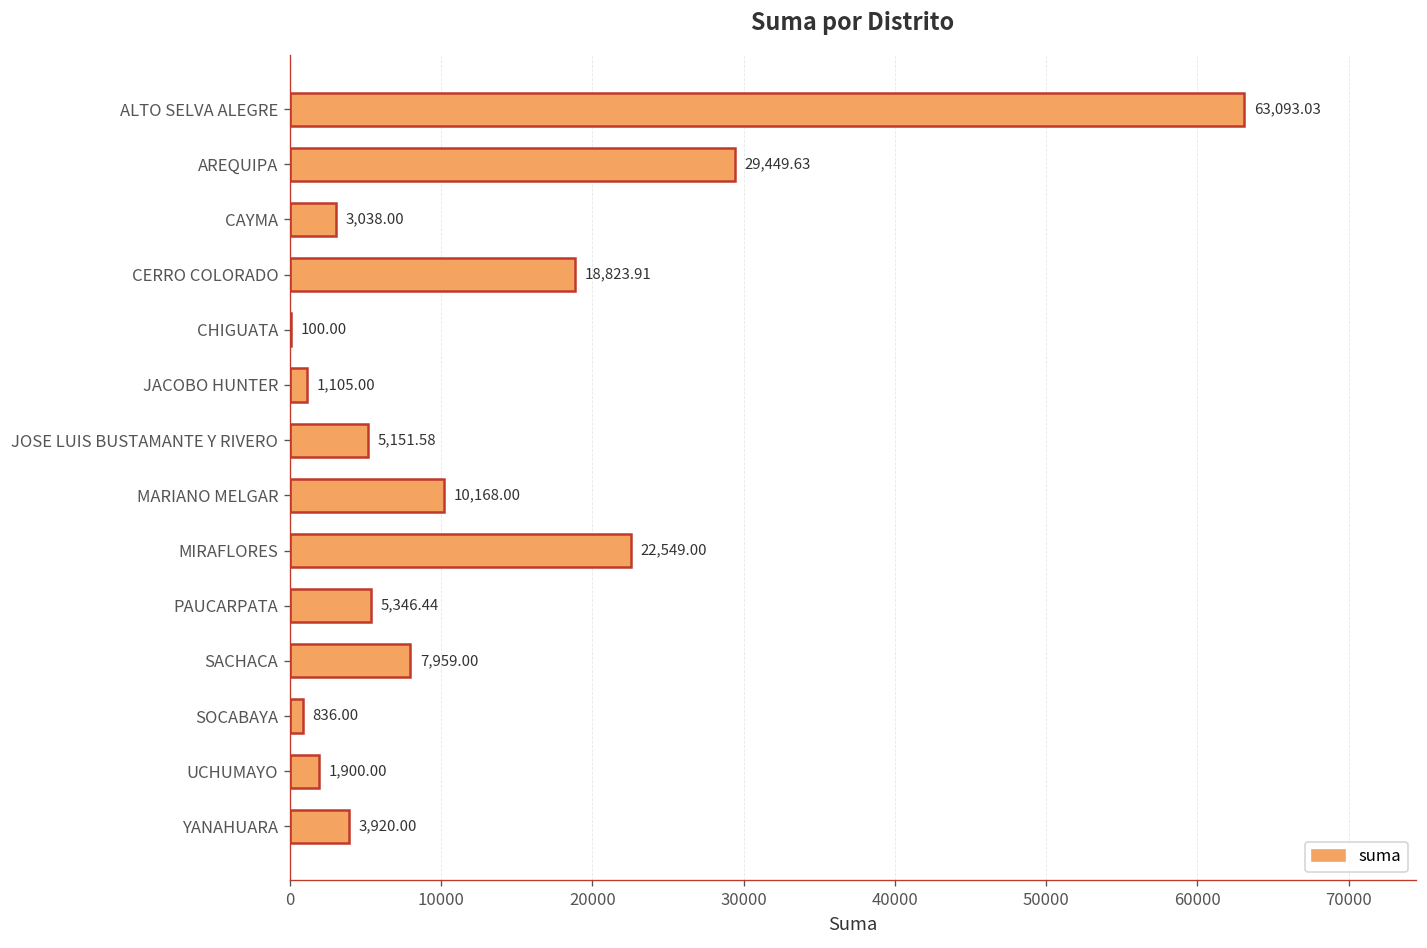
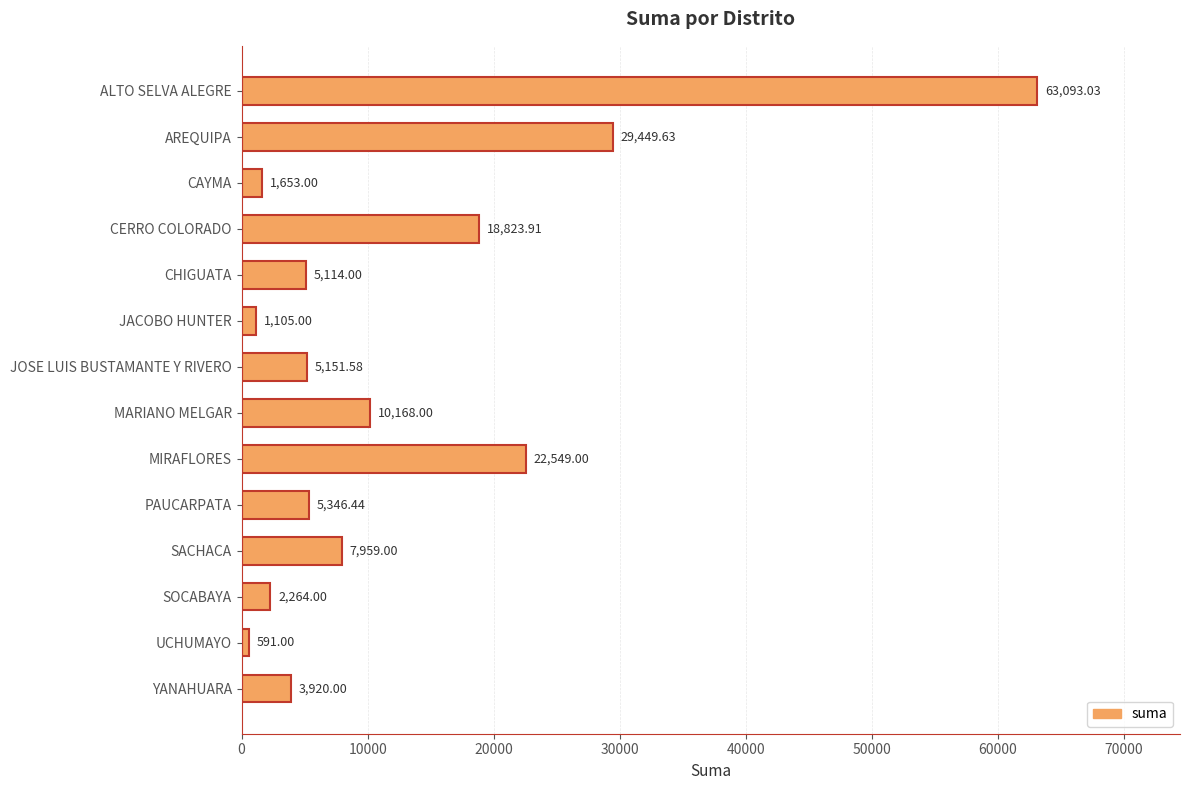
  {
    "ALTO SELVA ALEGRE": "63,093.03",
    "AREQUIPA": "29,449.63",
-   "CAYMA": "3,038.00",
+   "CAYMA": "1,653.00",
    "CERRO COLORADO": "18,823.91",
-   "CHIGUATA": "100.00",
+   "CHIGUATA": "5,114.00",
    "JACOBO HUNTER": "1,105.00",
    "JOSE LUIS BUSTAMANTE Y RIVERO": "5,151.58",
    "MARIANO MELGAR": "10,168.00",
    "MIRAFLORES": "22,549.00",
    "PAUCARPATA": "5,346.44",
    "SACHACA": "7,959.00",
-   "SOCABAYA": "836.00",
-   "UCHUMAYO": "1,900.00",
+   "SOCABAYA": "2,264.00",
+   "UCHUMAYO": "591.00",
    "YANAHUARA": "3,920.00"
  }
